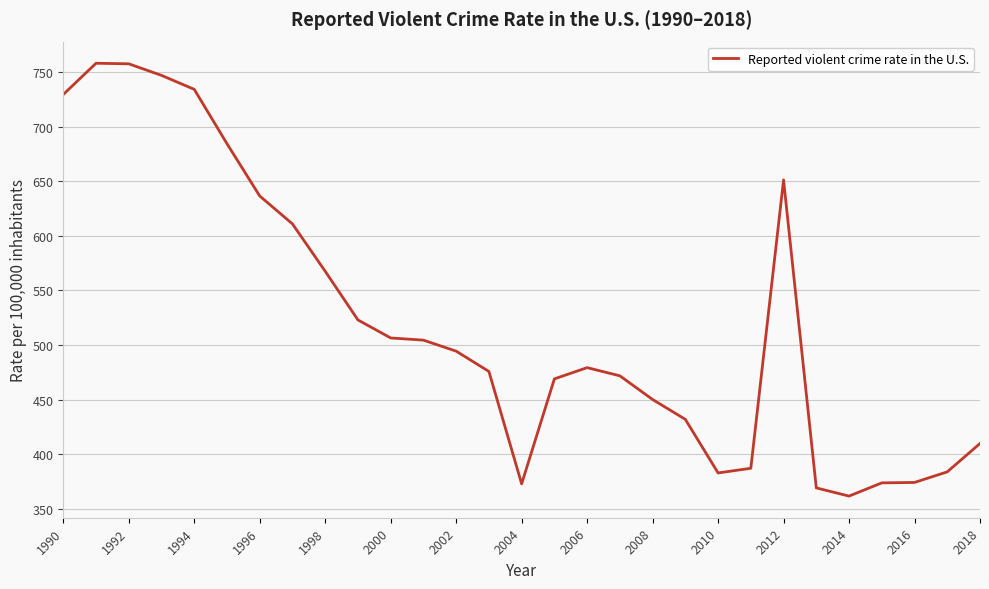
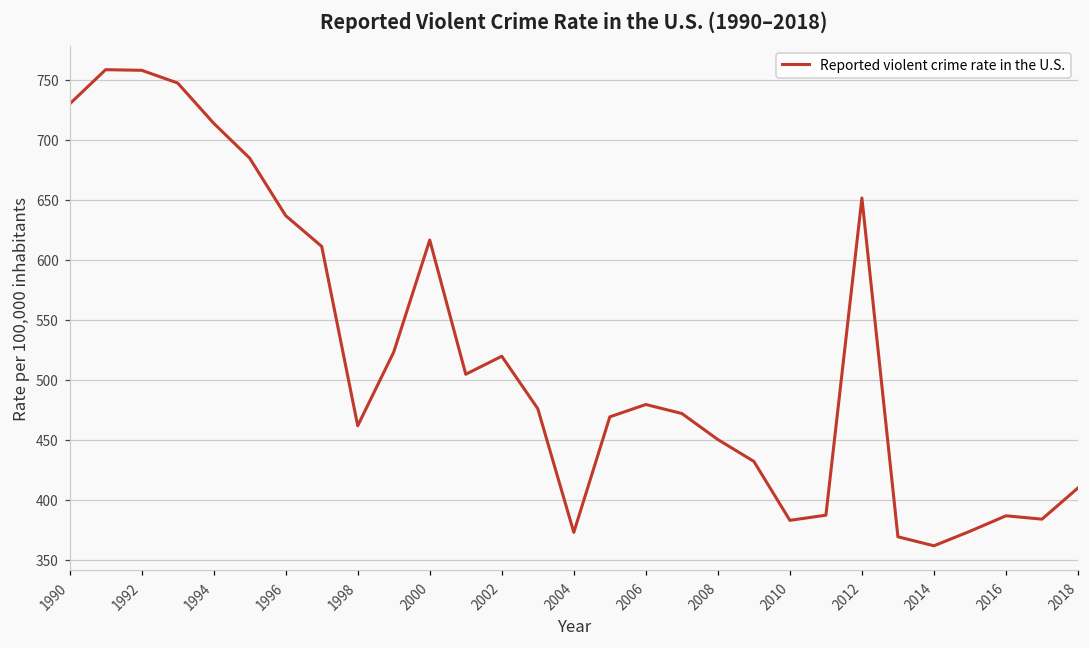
  {
    "1990": 730,
    "1992": 758,
-   "1994": 734,
+   "1994": 714,
    "1996": 637,
-   "1998": 568,
-   "2000": 507,
-   "2002": 494,
+   "1998": 462,
+   "2000": 616,
+   "2002": 520,
    "2004": 373,
    "2006": 479,
    "2008": 450,
    "2010": 383,
    "2012": 651,
    "2014": 362,
-   "2016": 374,
+   "2016": 387,
    "2018": 410
  }
